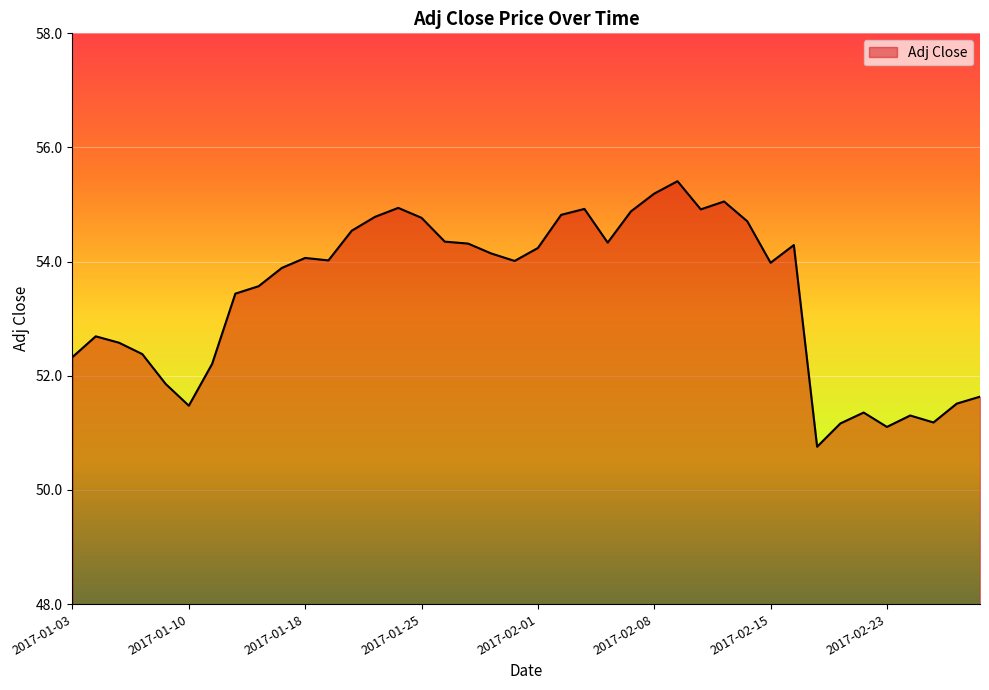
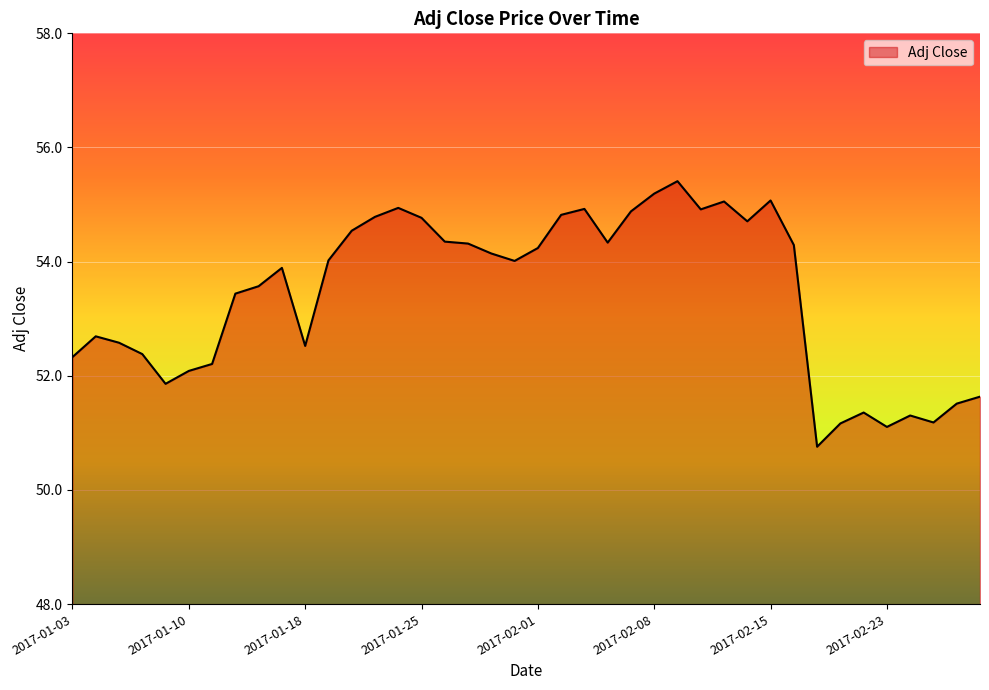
  {
    "2017-01-03": 52.3,
-   "2017-01-10": 51.5,
-   "2017-01-18": 54.1,
+   "2017-01-10": 52.1,
+   "2017-01-18": 52.5,
    "2017-01-25": 54.8,
    "2017-02-01": 54.2,
    "2017-02-08": 55.2,
-   "2017-02-15": 54.0,
+   "2017-02-15": 55.1,
    "2017-02-23": 51.1
  }
